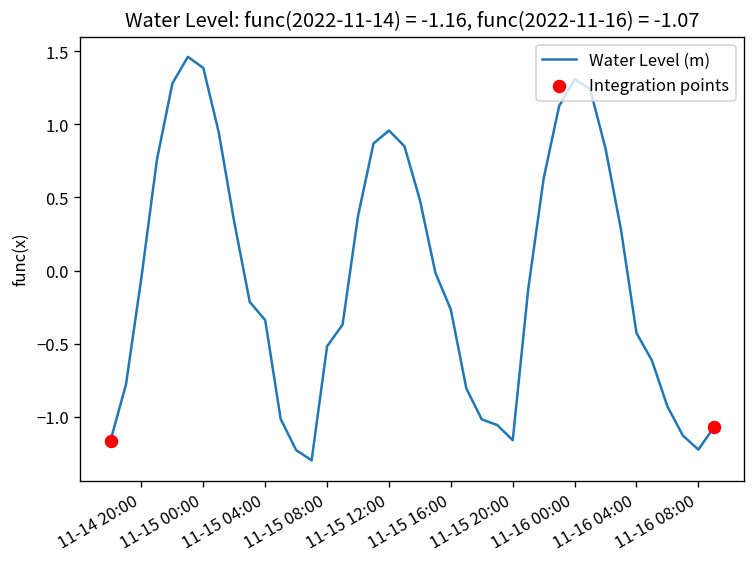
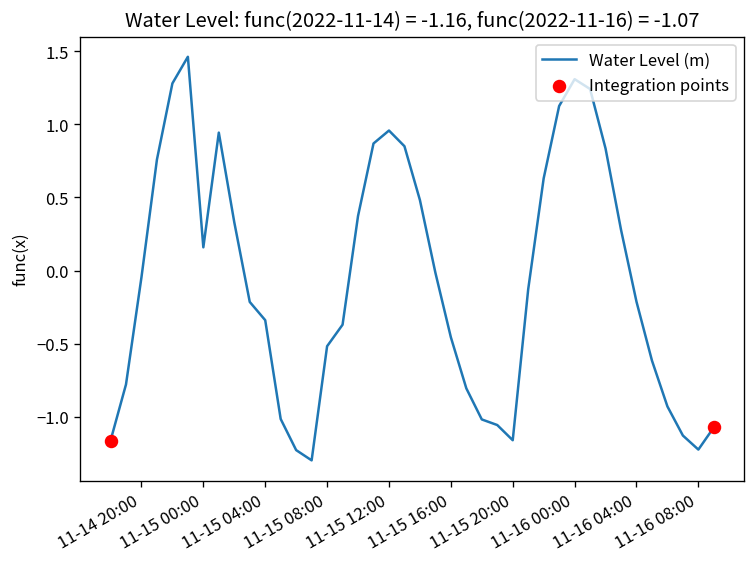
  {
    "Water Level (m)": {
      "11-14 20:00": -0.05,
-     "11-15 00:00": 1.38,
+     "11-15 00:00": 0.16,
      "11-15 04:00": -0.34,
      "11-15 08:00": -0.52,
      "11-15 12:00": 0.96,
-     "11-15 16:00": -0.27,
+     "11-15 16:00": -0.45,
      "11-15 20:00": -1.16,
-     "11-16 04:00": -0.43,
+     "11-16 04:00": -0.21,
      "11-16 08:00": -1.22
    }
  }
